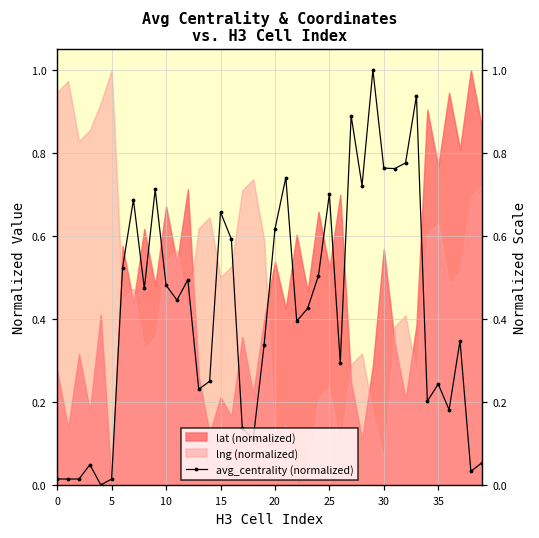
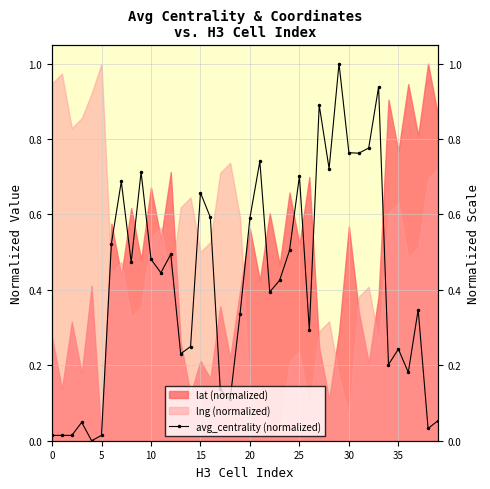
  {
    "avg_centrality (normalized)": {
      "0": 0.01,
      "5": 0.01,
      "10": 0.48,
      "15": 0.66,
-     "20": 0.62,
+     "20": 0.59,
      "25": 0.70,
      "30": 0.76,
      "35": 0.24
    },
    "lat (normalized)": {
      "0": 0.27,
      "5": 0.00,
      "10": 0.67,
      "15": 0.21,
-     "20": 0.54,
+     "20": 0.56,
      "25": 0.52,
      "30": 0.57,
      "35": 0.77
    },
    "lng (normalized)": {
      "0": 0.95,
      "5": 1.00,
      "10": 0.54,
      "15": 0.50,
      "25": 0.24,
      "30": 0.07,
      "35": 0.63
    }
  }
